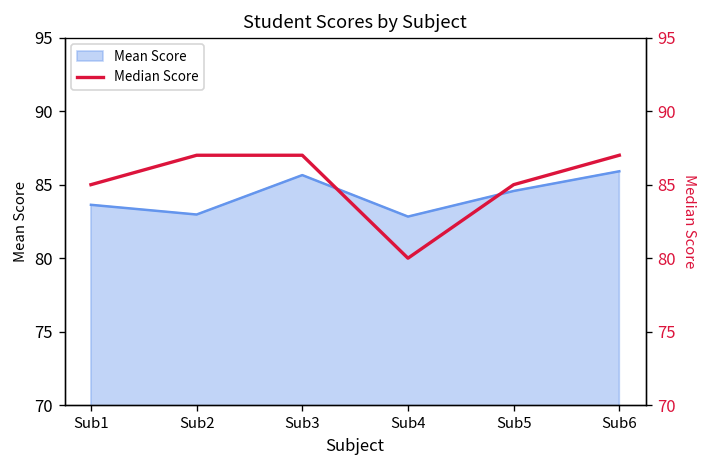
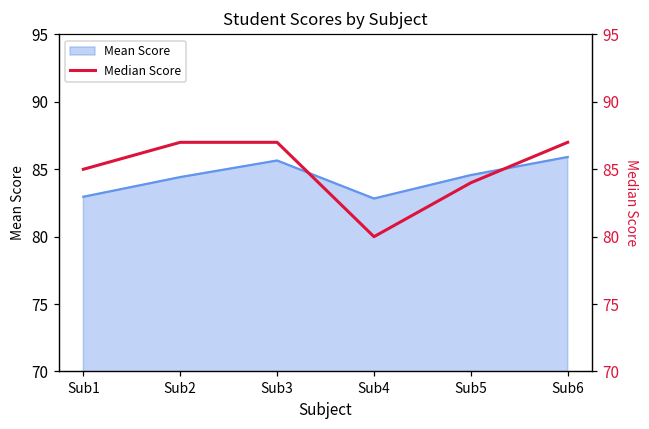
  {
    "Mean Score": {
-     "Sub1": 83.6,
-     "Sub2": 83.0,
+     "Sub1": 83.0,
+     "Sub2": 84.4,
      "Sub3": 85.7,
      "Sub4": 82.8,
      "Sub5": 84.6,
      "Sub6": 85.9
    },
    "Median Score": {
      "Sub1": 85,
      "Sub2": 87,
      "Sub3": 87,
      "Sub4": 80,
-     "Sub5": 85,
+     "Sub5": 84,
      "Sub6": 87
    }
  }
